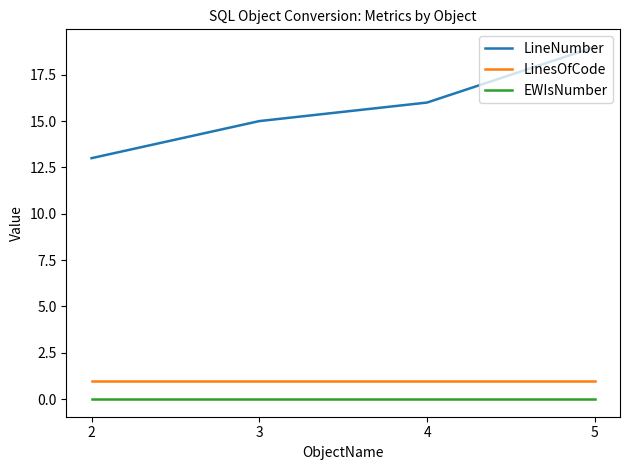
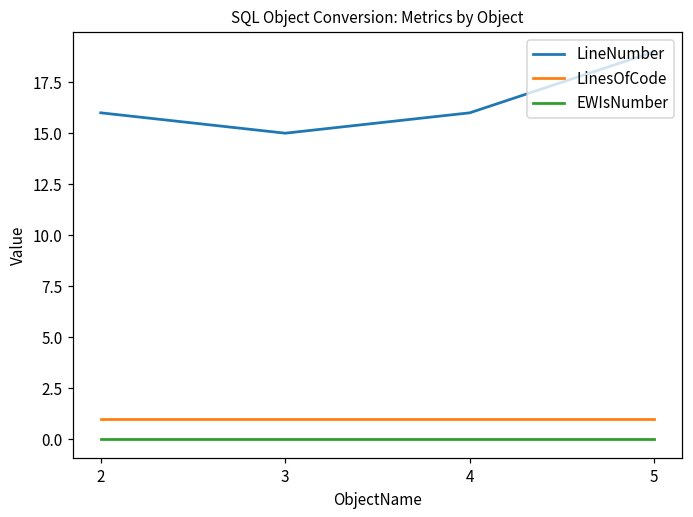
  {
    "LineNumber": {
-     "2": 13,
+     "2": 16,
      "3": 15,
      "4": 16
    },
    "LinesOfCode": {
      "2": 1,
      "3": 1,
      "4": 1,
      "5": 1
    },
    "EWIsNumber": {
      "2": 0,
      "3": 0,
      "4": 0,
      "5": 0
    }
  }
